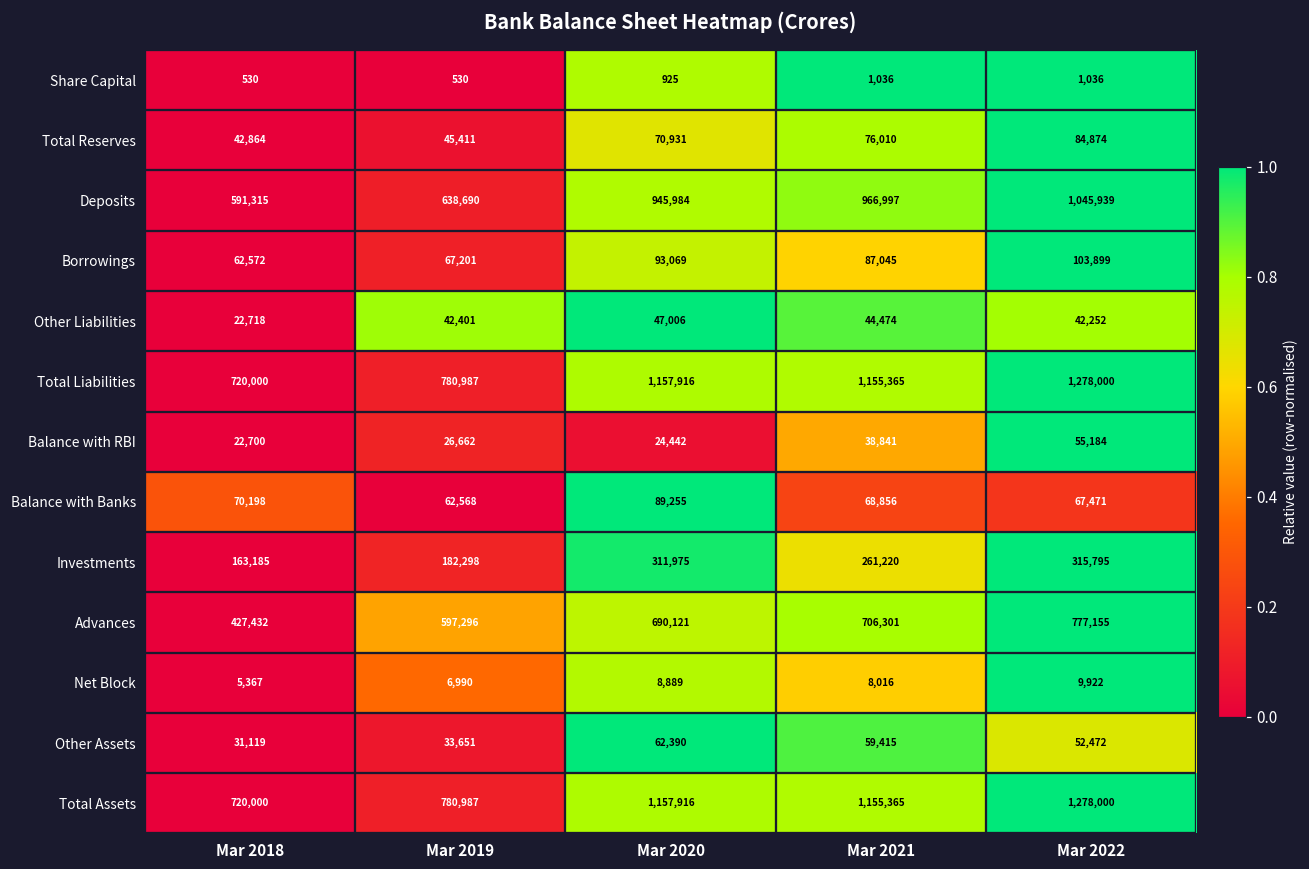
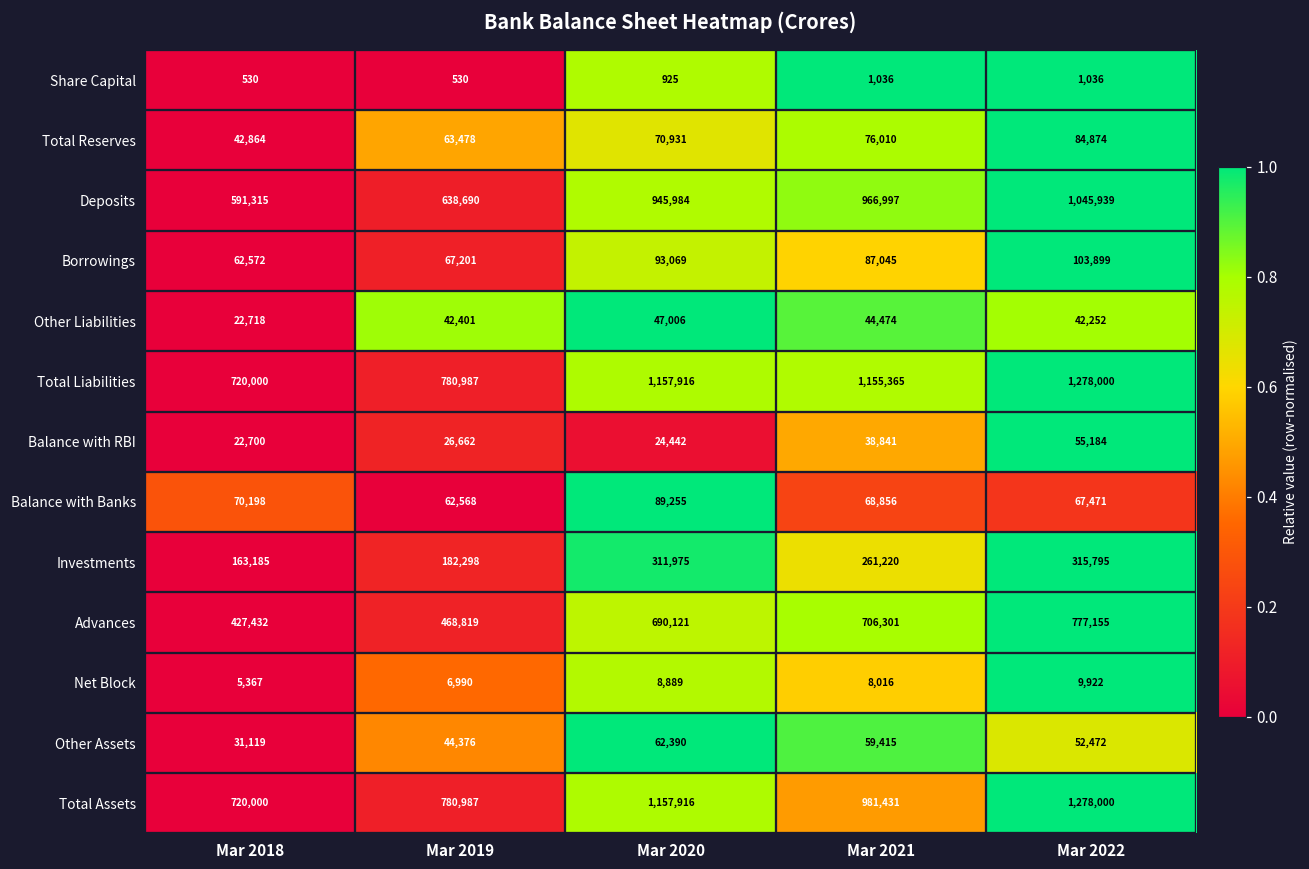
  {
    "Share Capital": {
      "Mar 2018": "530",
      "Mar 2019": "530",
      "Mar 2020": "925",
      "Mar 2021": "1,036",
      "Mar 2022": "1,036"
    },
    "Total Reserves": {
      "Mar 2018": "42,864",
-     "Mar 2019": "45,411",
+     "Mar 2019": "63,478",
      "Mar 2020": "70,931",
      "Mar 2021": "76,010",
      "Mar 2022": "84,874"
    },
    "Deposits": {
      "Mar 2018": "591,315",
      "Mar 2019": "638,690",
      "Mar 2020": "945,984",
      "Mar 2021": "966,997",
      "Mar 2022": "1,045,939"
    },
    "Borrowings": {
      "Mar 2018": "62,572",
      "Mar 2019": "67,201",
      "Mar 2020": "93,069",
      "Mar 2021": "87,045",
      "Mar 2022": "103,899"
    },
    "Other Liabilities": {
      "Mar 2018": "22,718",
      "Mar 2019": "42,401",
      "Mar 2020": "47,006",
      "Mar 2021": "44,474",
      "Mar 2022": "42,252"
    },
    "Total Liabilities": {
      "Mar 2018": "720,000",
      "Mar 2019": "780,987",
      "Mar 2020": "1,157,916",
      "Mar 2021": "1,155,365",
      "Mar 2022": "1,278,000"
    },
    "Balance with RBI": {
      "Mar 2018": "22,700",
      "Mar 2019": "26,662",
      "Mar 2020": "24,442",
      "Mar 2021": "38,841",
      "Mar 2022": "55,184"
    },
    "Balance with Banks": {
      "Mar 2018": "70,198",
      "Mar 2019": "62,568",
      "Mar 2020": "89,255",
      "Mar 2021": "68,856",
      "Mar 2022": "67,471"
    },
    "Investments": {
      "Mar 2018": "163,185",
      "Mar 2019": "182,298",
      "Mar 2020": "311,975",
      "Mar 2021": "261,220",
      "Mar 2022": "315,795"
    },
    "Advances": {
      "Mar 2018": "427,432",
-     "Mar 2019": "597,296",
+     "Mar 2019": "468,819",
      "Mar 2020": "690,121",
      "Mar 2021": "706,301",
      "Mar 2022": "777,155"
    },
    "Net Block": {
      "Mar 2018": "5,367",
      "Mar 2019": "6,990",
      "Mar 2020": "8,889",
      "Mar 2021": "8,016",
      "Mar 2022": "9,922"
    },
    "Other Assets": {
      "Mar 2018": "31,119",
-     "Mar 2019": "33,651",
+     "Mar 2019": "44,376",
      "Mar 2020": "62,390",
      "Mar 2021": "59,415",
      "Mar 2022": "52,472"
    },
    "Total Assets": {
      "Mar 2018": "720,000",
      "Mar 2019": "780,987",
      "Mar 2020": "1,157,916",
-     "Mar 2021": "1,155,365",
+     "Mar 2021": "981,431",
      "Mar 2022": "1,278,000"
    }
  }
